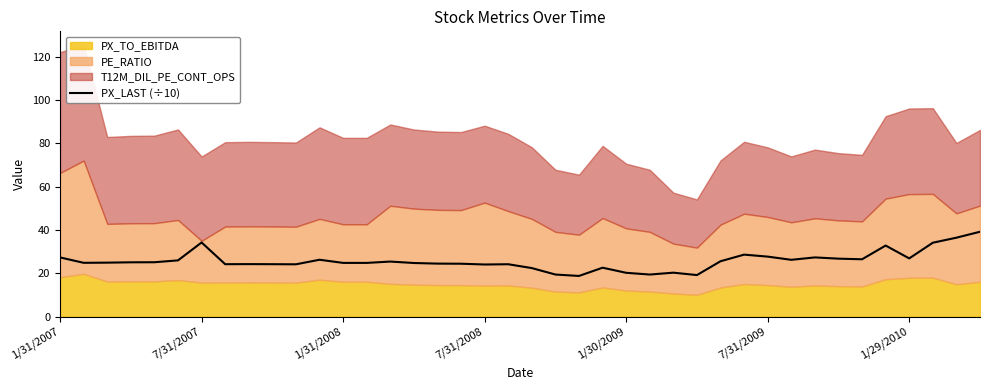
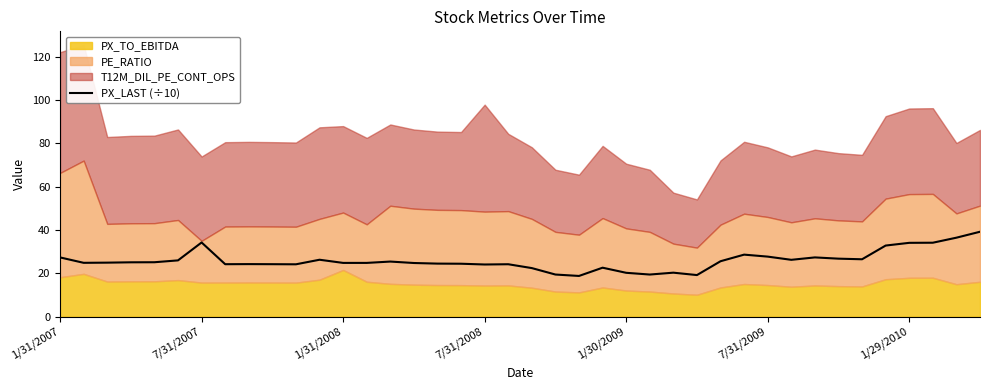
  {
    "PX_LAST (÷10)": {
      "1/31/2007": 27,
      "1/31/2008": 25,
      "7/31/2008": 24,
      "1/30/2009": 20,
      "7/31/2009": 28,
-     "1/29/2010": 27
+     "1/29/2010": 34
    },
    "PX_TO_EBITDA": {
      "1/31/2007": 18,
      "7/31/2007": 16,
-     "1/31/2008": 16,
+     "1/31/2008": 22,
      "7/31/2008": 14,
      "1/30/2009": 12,
      "7/31/2009": 15,
      "1/29/2010": 18
    },
    "PE_RATIO": {
      "1/31/2007": 48,
      "1/31/2008": 27,
-     "7/31/2008": 38,
+     "7/31/2008": 34,
      "1/30/2009": 29,
      "7/31/2009": 31,
      "1/29/2010": 39
    },
    "T12M_DIL_PE_CONT_OPS": {
      "1/31/2007": 56,
      "7/31/2007": 39,
      "1/31/2008": 40,
-     "7/31/2008": 36,
+     "7/31/2008": 49,
      "1/30/2009": 30,
      "7/31/2009": 32,
      "1/29/2010": 40
    }
  }
